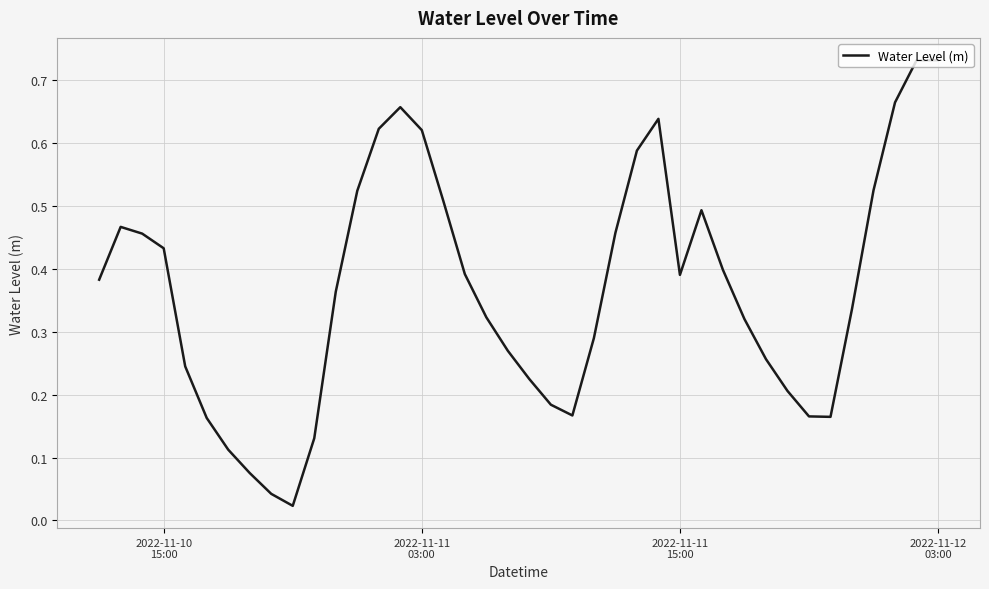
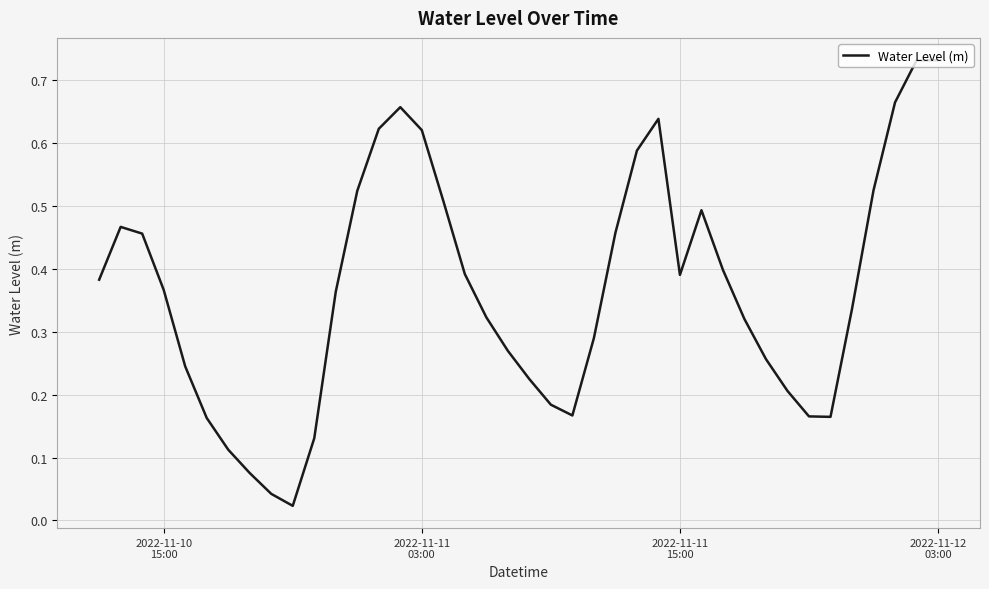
  {
-   "2022-11-10 15:00": 0.43,
+   "2022-11-10 15:00": 0.37,
    "2022-11-11 03:00": 0.62,
    "2022-11-11 15:00": 0.39
  }
